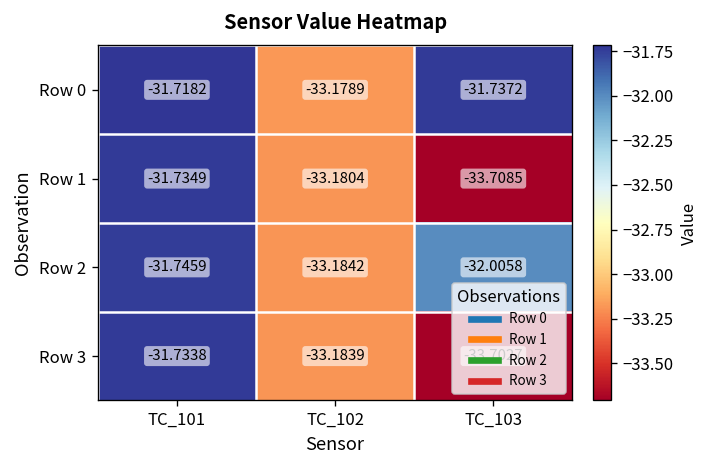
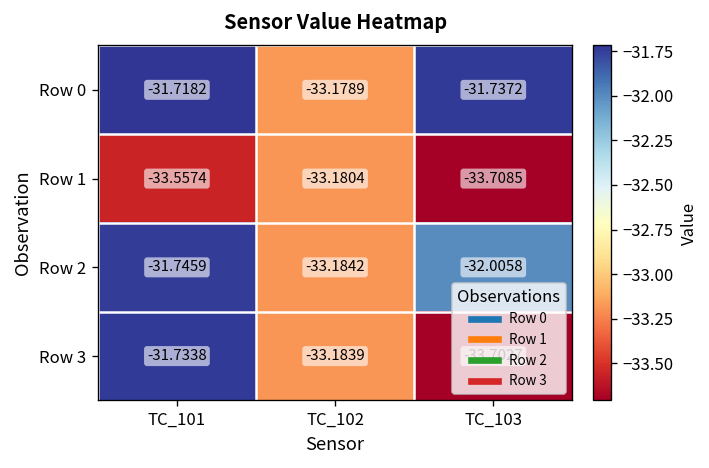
  {
    "Row 1": {
-     "TC_101": -31.7349
+     "TC_101": -33.5574
    }
  }
